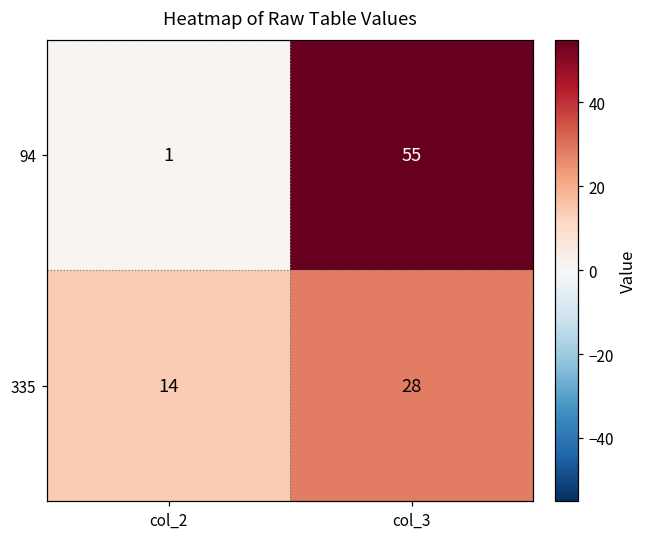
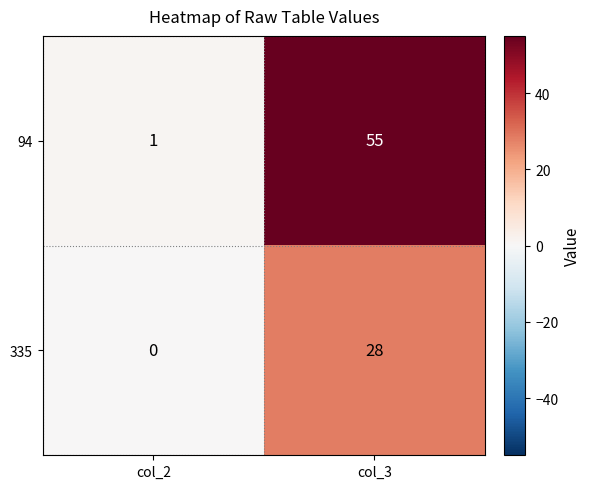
  {
    "94": {
      "col_2": 1,
      "col_3": 55
    },
    "335": {
-     "col_2": 14,
+     "col_2": 0,
      "col_3": 28
    }
  }
